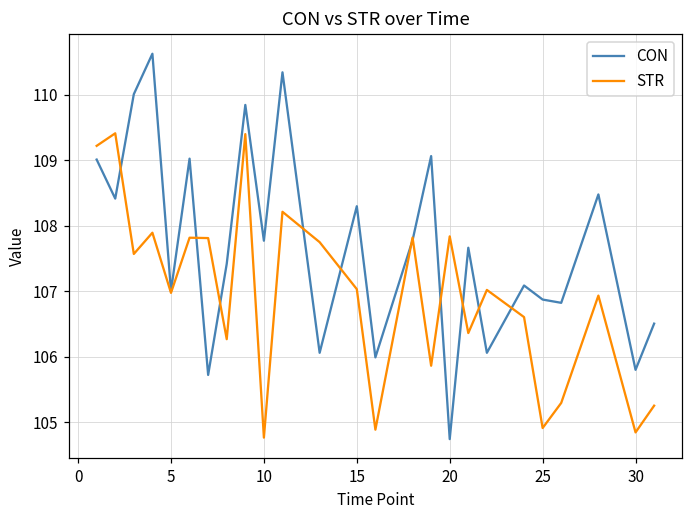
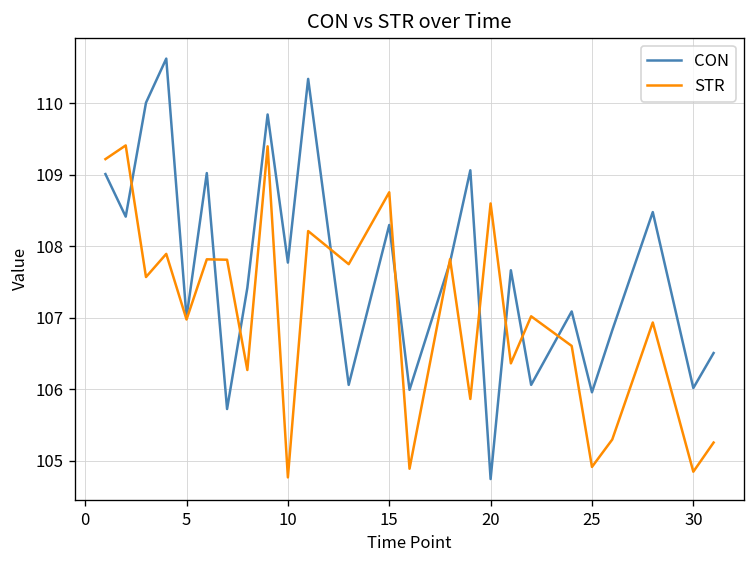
  {
    "CON": {
      "10": 107.8,
      "15": 108.3,
      "20": 104.7,
-     "25": 106.9,
-     "30": 105.8
+     "25": 106.0,
+     "30": 106.0
    },
    "STR": {
      "10": 104.8,
-     "15": 107.0,
-     "20": 107.8,
+     "15": 108.8,
+     "20": 108.6,
      "25": 104.9,
      "30": 104.8
    }
  }
